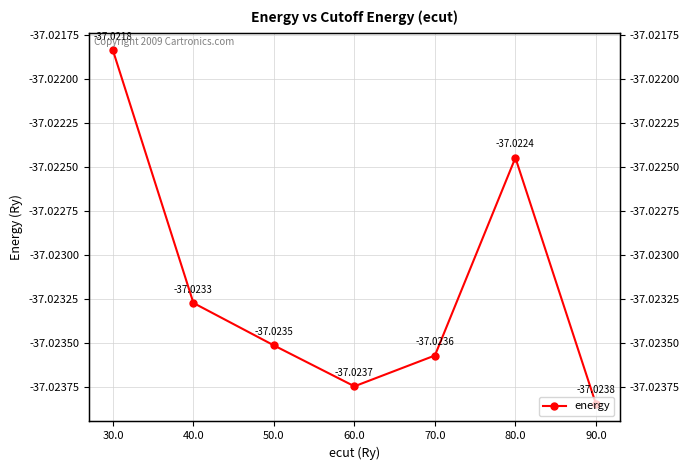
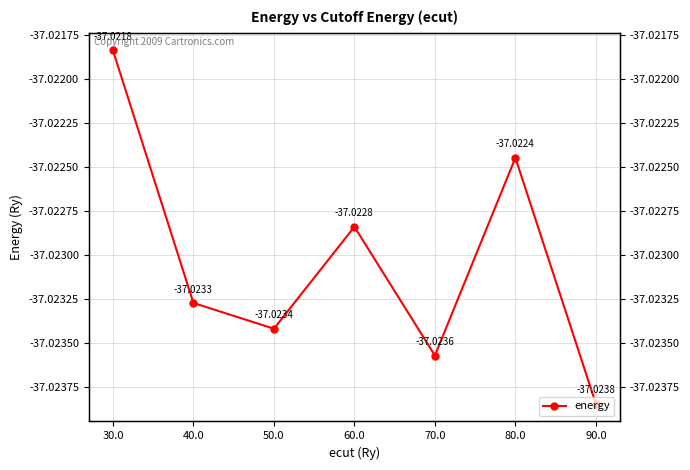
  {
    "40.0": -37.0233,
-   "50.0": -37.0235,
-   "60.0": -37.0237,
+   "50.0": -37.0234,
+   "60.0": -37.0228,
    "70.0": -37.0236,
    "80.0": -37.0224
  }
